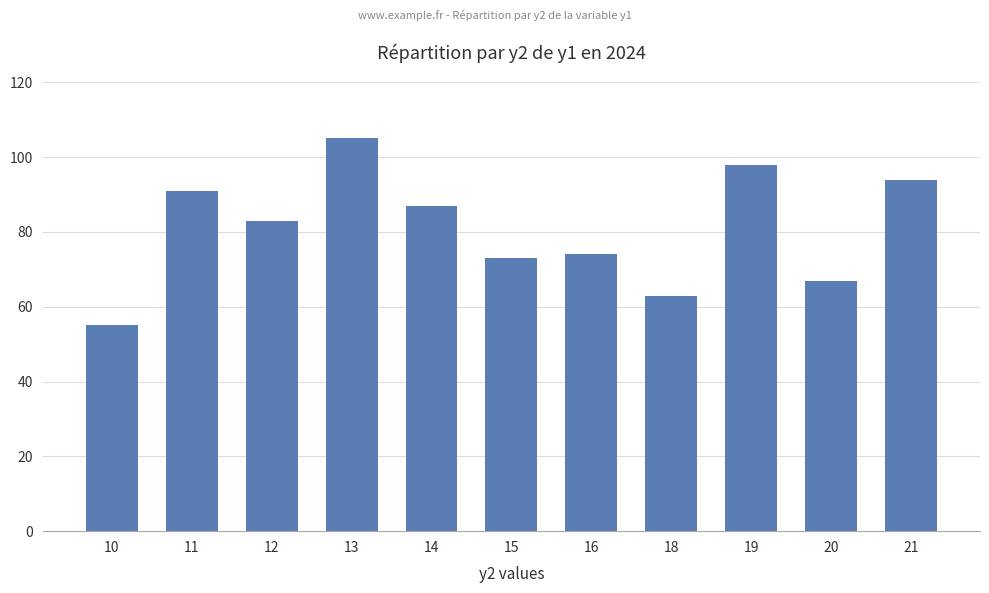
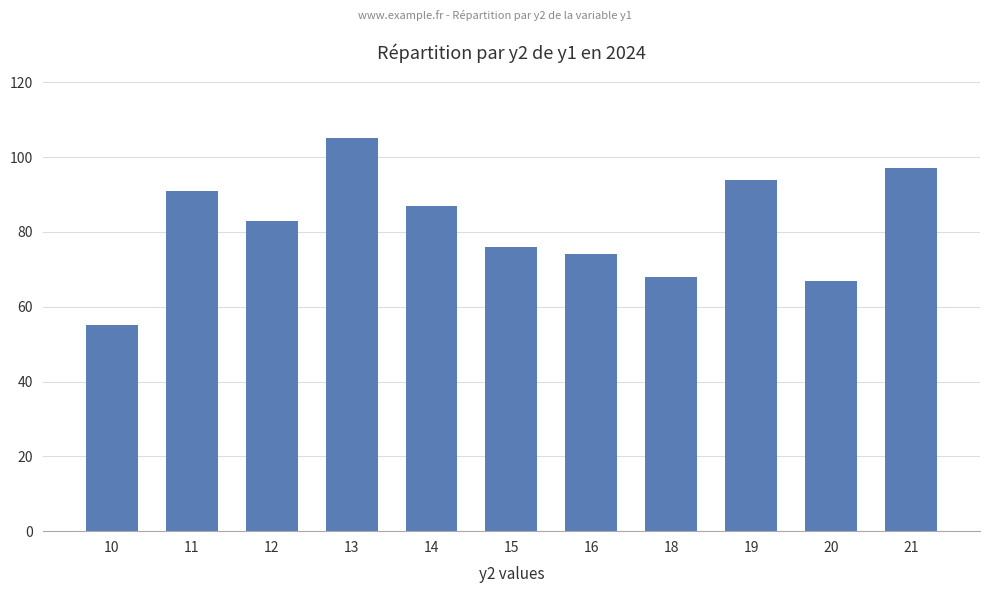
  {
    "10": 55,
    "11": 91,
    "12": 83,
    "13": 105,
    "14": 87,
-   "15": 73,
+   "15": 76,
    "16": 74,
-   "18": 63,
-   "19": 98,
+   "18": 68,
+   "19": 94,
    "20": 67,
-   "21": 94
+   "21": 97
  }
